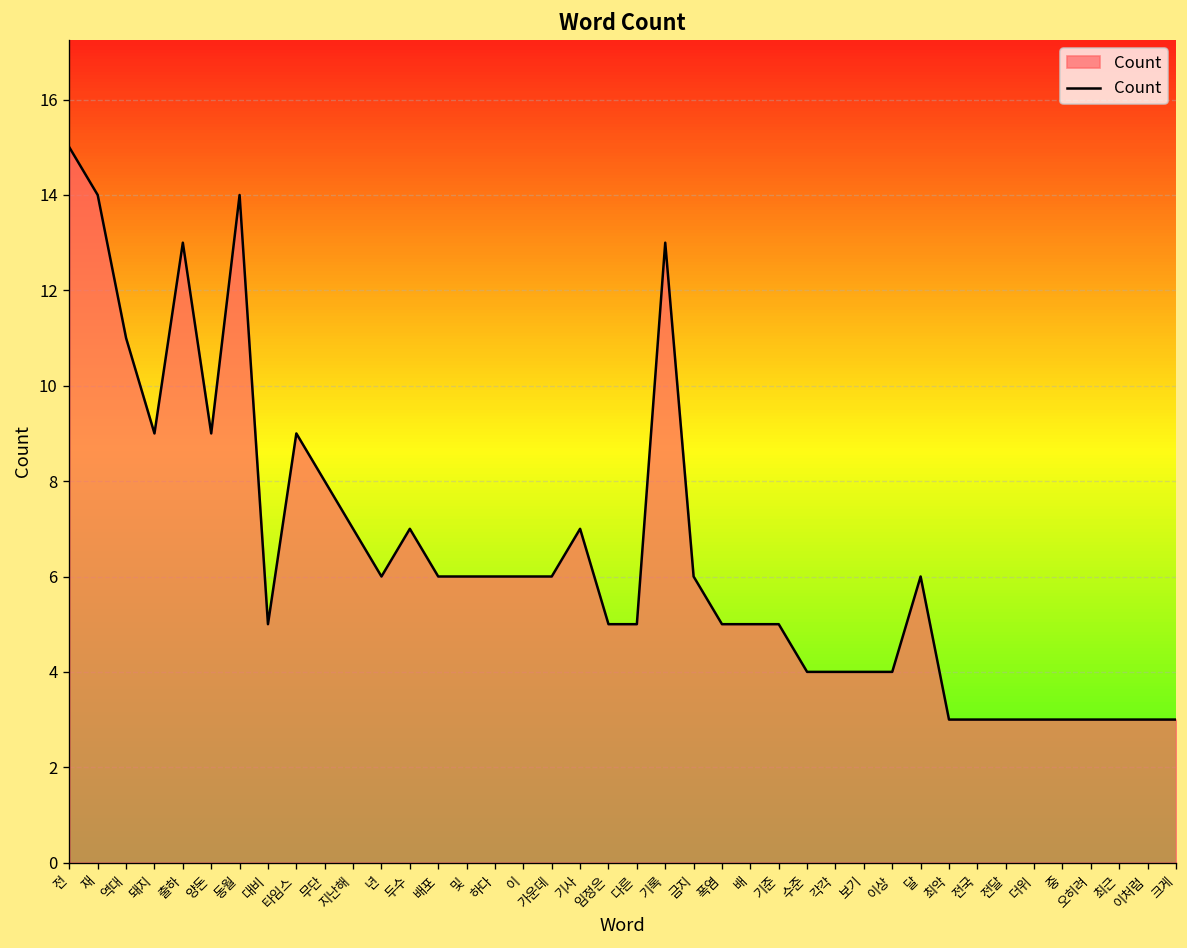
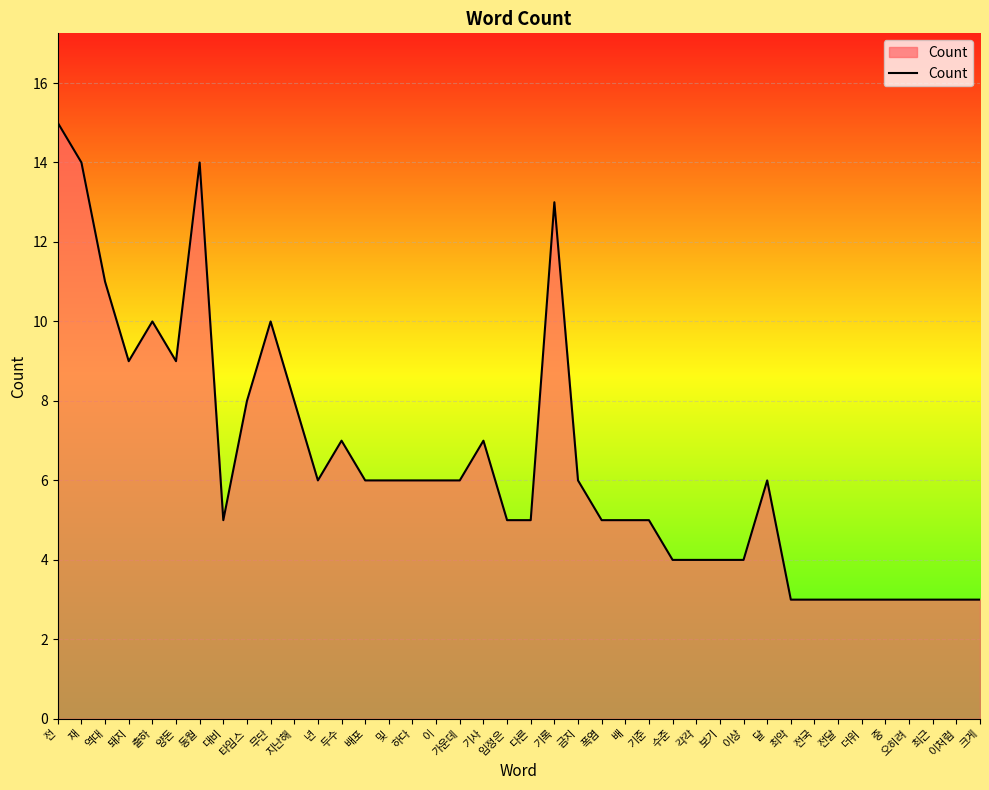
  {
    "전": 15,
    "재": 14,
    "역대": 11,
    "돼지": 9,
-   "출하": 13,
+   "출하": 10,
    "양돈": 9,
    "동월": 14,
    "대비": 5,
-   "타임스": 9,
-   "무단": 8,
-   "지난해": 7,
+   "타임스": 8,
+   "무단": 10,
+   "지난해": 8,
    "년": 6,
    "두수": 7,
    "배포": 6,
    "및": 6,
    "하다": 6,
    "이": 6,
    "가운데": 6,
    "기사": 7,
    "임정은": 5,
    "다른": 5,
    "기록": 13,
    "금지": 6,
    "폭염": 5,
    "배": 5,
    "기준": 5,
    "수준": 4,
    "각각": 4,
    "보기": 4,
    "이상": 4,
    "달": 6,
    "최악": 3,
    "전국": 3,
    "전달": 3,
    "더위": 3,
    "중": 3,
    "오히려": 3,
    "최근": 3,
    "이처럼": 3,
    "크게": 3
  }
